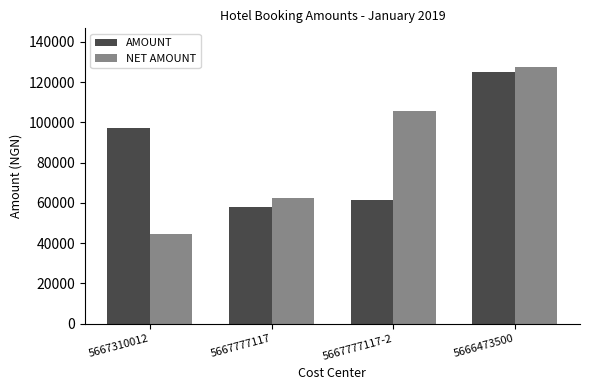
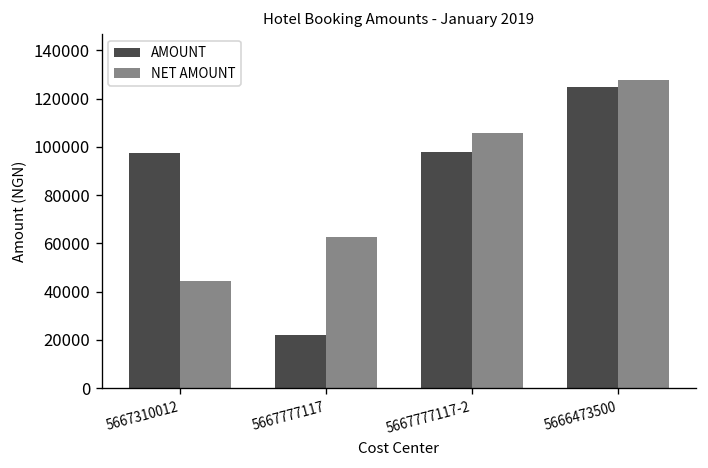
  {
    "AMOUNT": {
      "5667310012": 97000,
-     "5667777117": 58000,
-     "5667777117-2": 61000,
+     "5667777117": 22000,
+     "5667777117-2": 98000,
      "5666473500": 125000
    },
    "NET AMOUNT": {
      "5667310012": 44000,
      "5667777117": 63000,
      "5667777117-2": 106000,
      "5666473500": 128000
    }
  }
